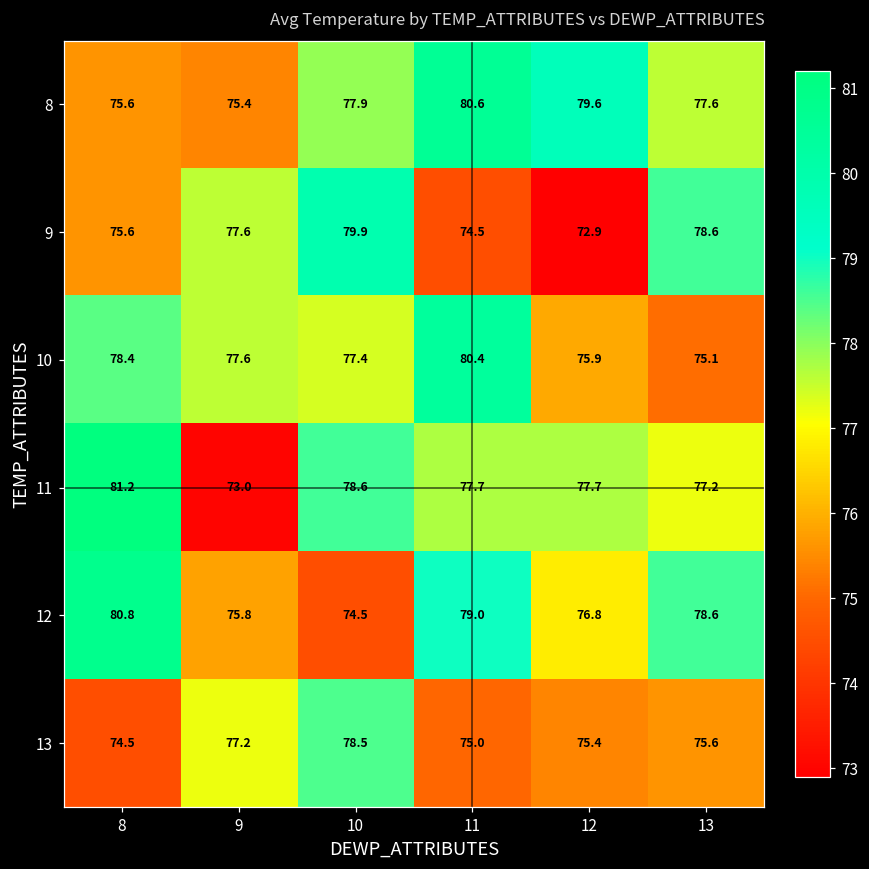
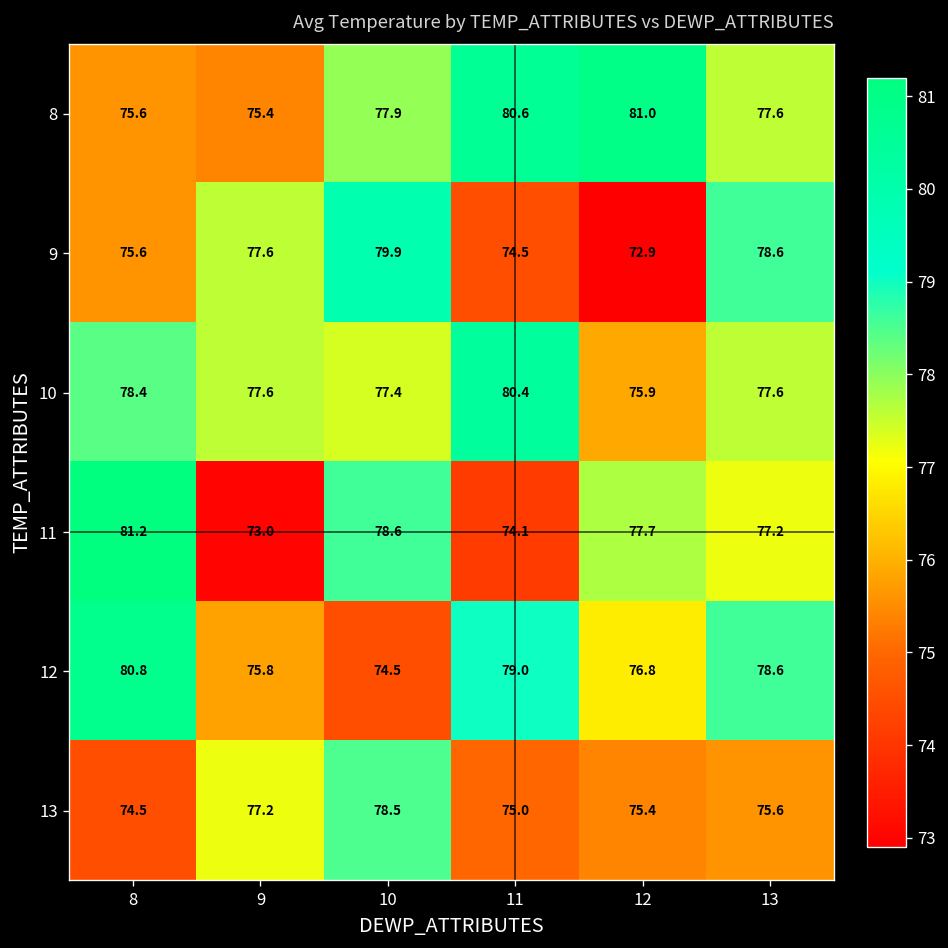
  {
    "8": {
      "8": 75.6,
      "9": 75.4,
      "10": 77.9,
      "11": 80.6,
-     "12": 79.6,
+     "12": 81.0,
      "13": 77.6
    },
    "9": {
      "8": 75.6,
      "9": 77.6,
      "10": 79.9,
      "11": 74.5,
      "12": 72.9,
      "13": 78.6
    },
    "10": {
      "8": 78.4,
      "9": 77.6,
      "10": 77.4,
      "11": 80.4,
      "12": 75.9,
-     "13": 75.1
+     "13": 77.6
    },
    "11": {
      "8": 81.2,
      "9": 73.0,
      "10": 78.6,
-     "11": 77.7,
+     "11": 74.1,
      "12": 77.7,
      "13": 77.2
    },
    "12": {
      "8": 80.8,
      "9": 75.8,
      "10": 74.5,
      "11": 79.0,
      "12": 76.8,
      "13": 78.6
    },
    "13": {
      "8": 74.5,
      "9": 77.2,
      "10": 78.5,
      "11": 75.0,
      "12": 75.4,
      "13": 75.6
    }
  }
